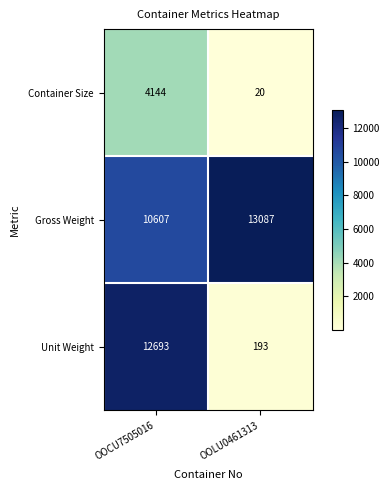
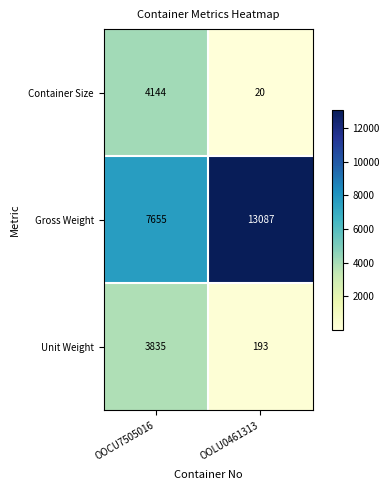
  {
    "Container Size": {
      "OOCU7505016": 4144,
      "OOLU0461313": 20
    },
    "Gross Weight": {
-     "OOCU7505016": 10607,
+     "OOCU7505016": 7655,
      "OOLU0461313": 13087
    },
    "Unit Weight": {
-     "OOCU7505016": 12693,
+     "OOCU7505016": 3835,
      "OOLU0461313": 193
    }
  }
